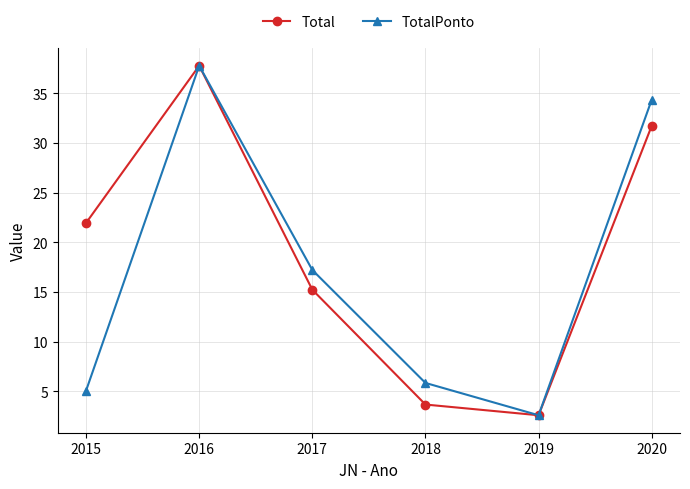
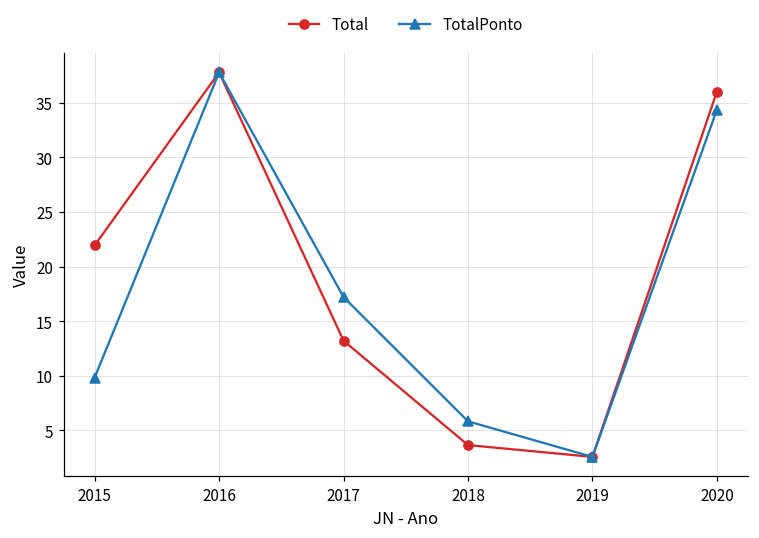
  {
    "Total": {
      "2015": 22,
-     "2017": 15,
+     "2017": 13,
      "2018": 4,
-     "2020": 32
+     "2020": 36
    },
    "TotalPonto": {
-     "2015": 5,
+     "2015": 10,
      "2017": 17,
      "2018": 6,
      "2020": 34
    }
  }
